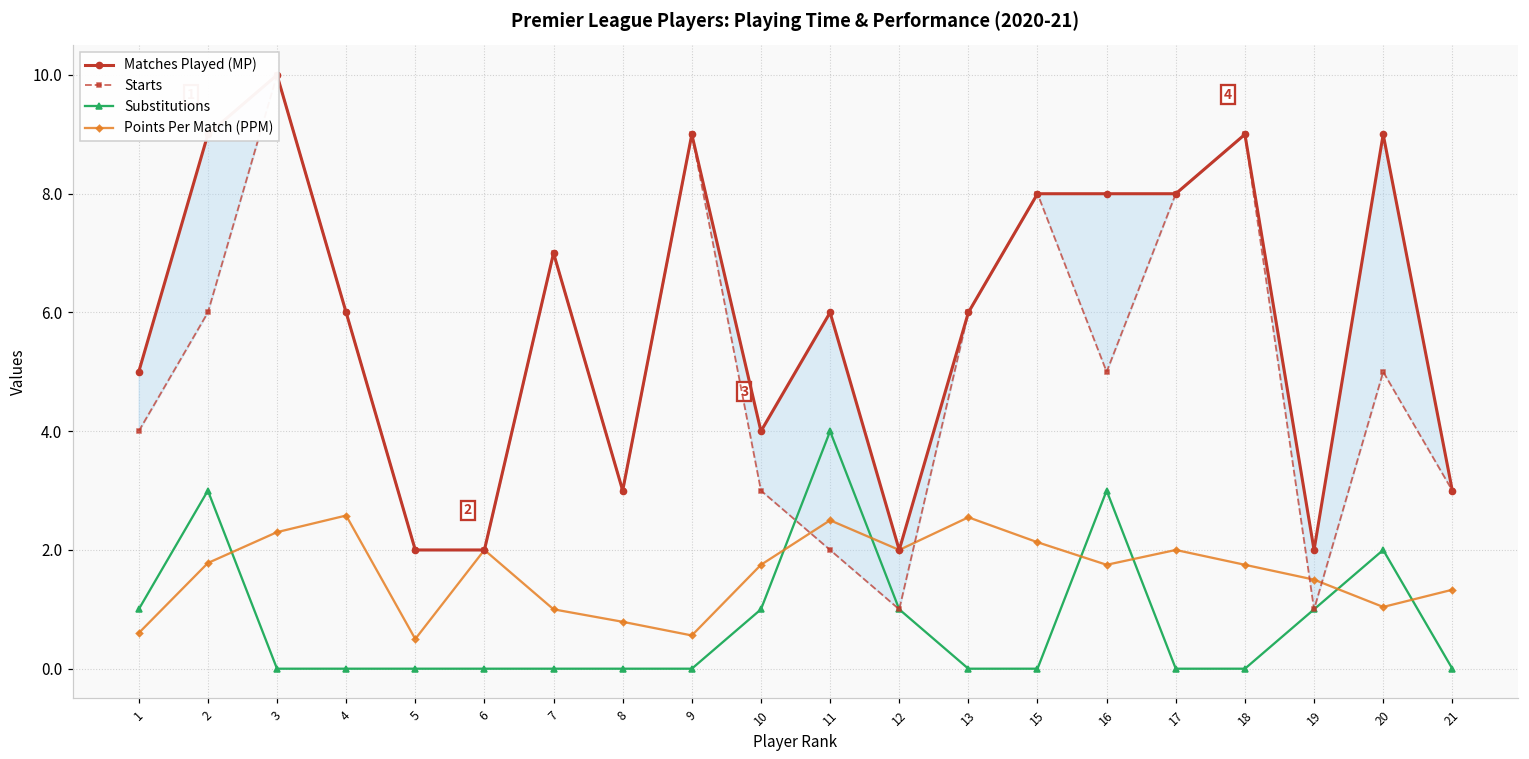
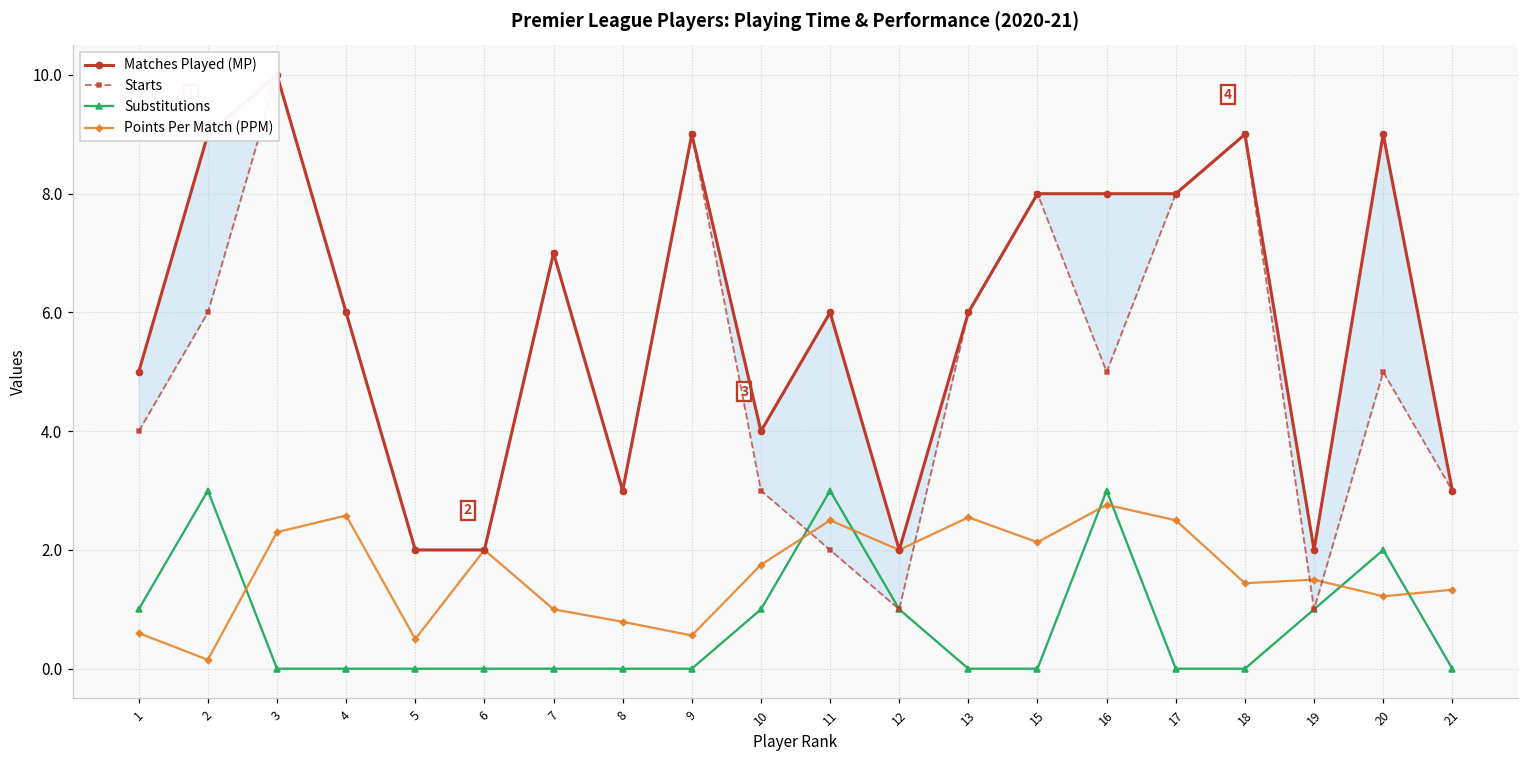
  {
    "Substitutions": {
      "1": 1,
      "2": 3,
      "3": 0,
      "4": 0,
      "5": 0,
      "6": 0,
      "7": 0,
      "8": 0,
      "9": 0,
      "10": 1,
-     "11": 4,
+     "11": 3,
      "13": 0,
      "15": 0,
      "16": 3,
      "17": 0,
      "18": 0,
      "20": 2,
      "21": 0
    },
    "Points Per Match (PPM)": {
      "1": 0.6,
-     "2": 1.8,
+     "2": 0.2,
      "3": 2.3,
      "4": 2.6,
      "5": 0.5,
      "7": 1.0,
      "8": 0.8,
      "9": 0.6,
      "10": 1.8,
      "11": 2.5,
      "13": 2.6,
      "15": 2.1,
-     "16": 1.8,
-     "17": 2.0,
-     "18": 1.8,
+     "16": 2.8,
+     "17": 2.5,
+     "18": 1.4,
      "19": 1.5,
-     "20": 1.0,
+     "20": 1.2,
      "21": 1.3
    }
  }
